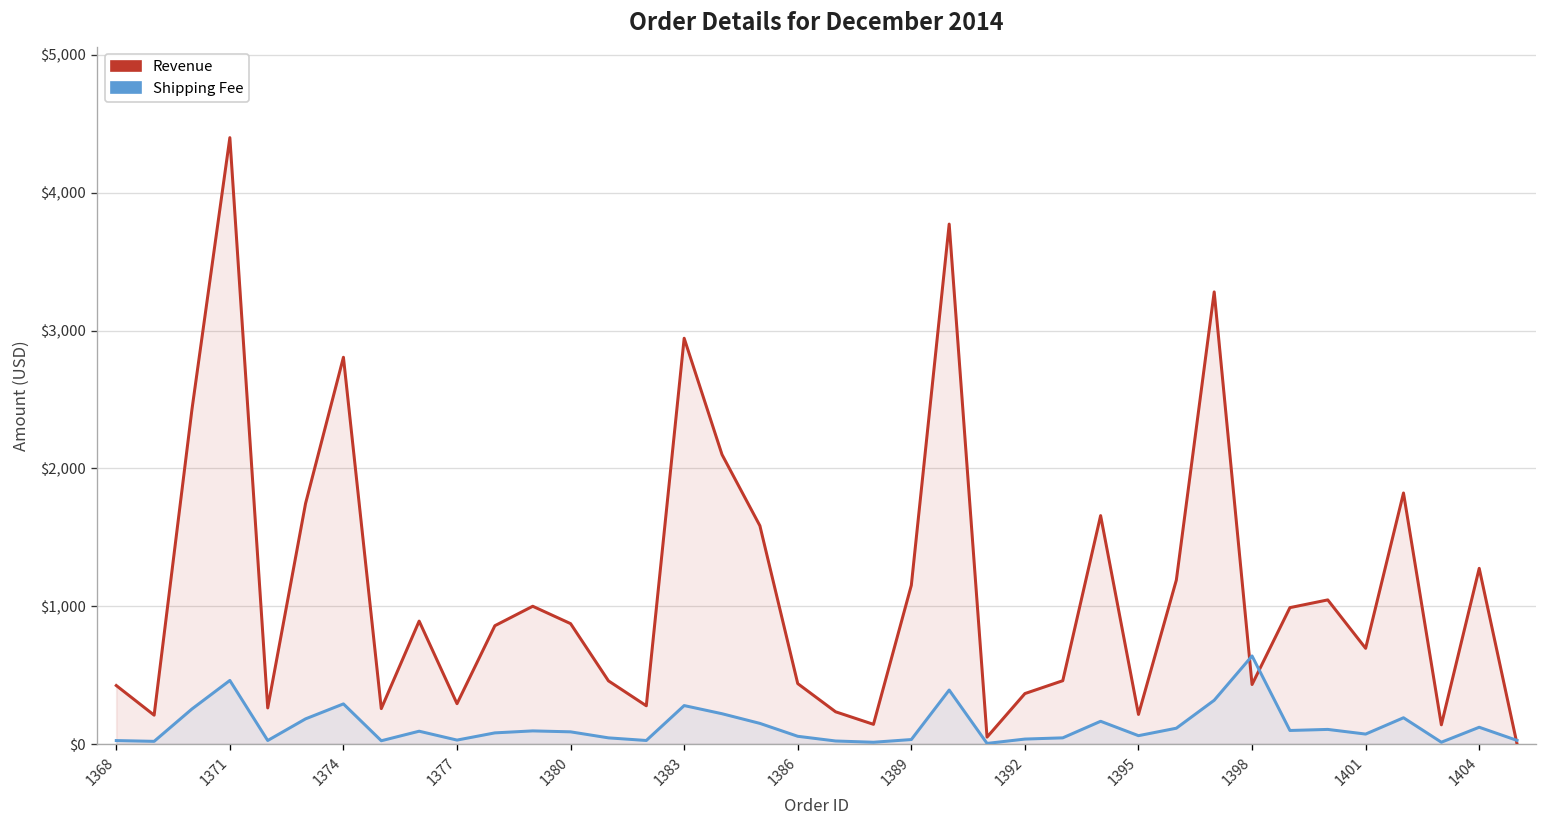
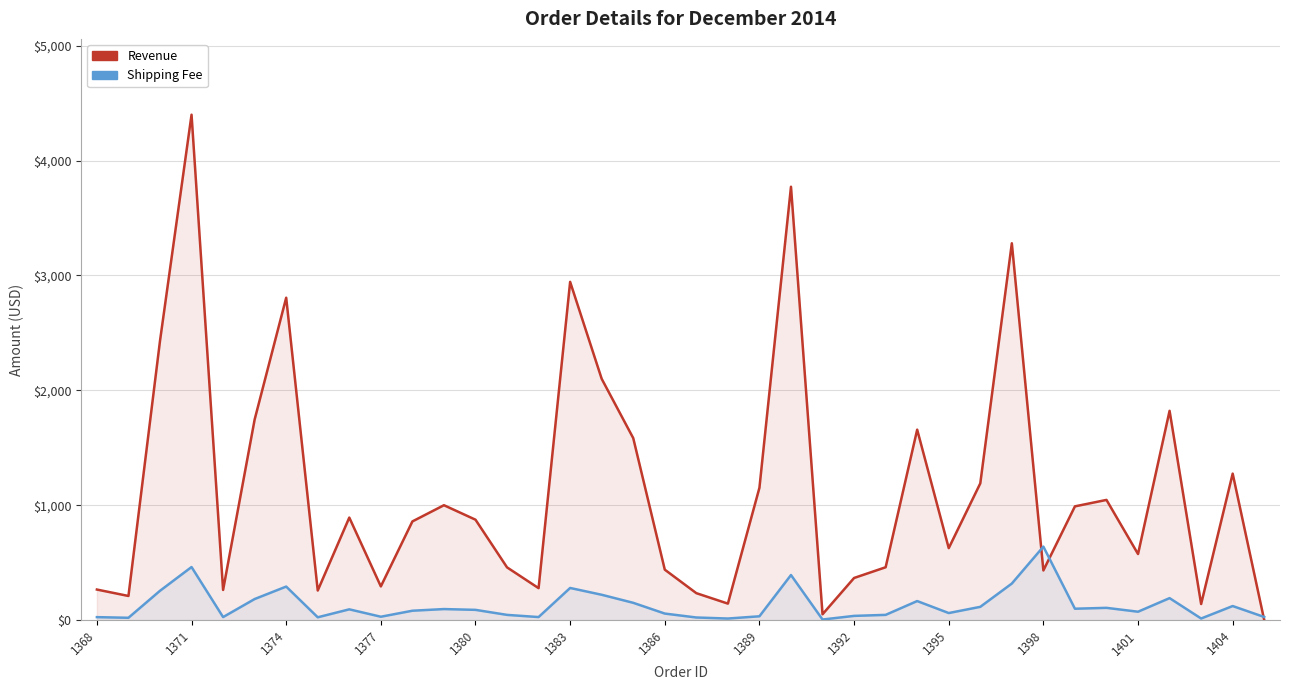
  {
    "Revenue": {
-     "1368": "$430",
+     "1368": "$270",
      "1371": "$4,400",
      "1374": "$2,810",
      "1377": "$290",
      "1380": "$870",
      "1383": "$2,940",
      "1386": "$440",
      "1389": "$1,150",
      "1392": "$370",
-     "1395": "$220",
+     "1395": "$630",
      "1398": "$430",
-     "1401": "$690",
+     "1401": "$580",
      "1404": "$1,280"
    },
    "Shipping Fee": {
      "1368": "$30",
      "1371": "$460",
      "1374": "$290",
      "1377": "$30",
      "1380": "$90",
      "1383": "$280",
      "1386": "$60",
      "1389": "$30",
      "1392": "$40",
      "1395": "$60",
      "1398": "$640",
      "1401": "$70",
      "1404": "$120"
    }
  }
